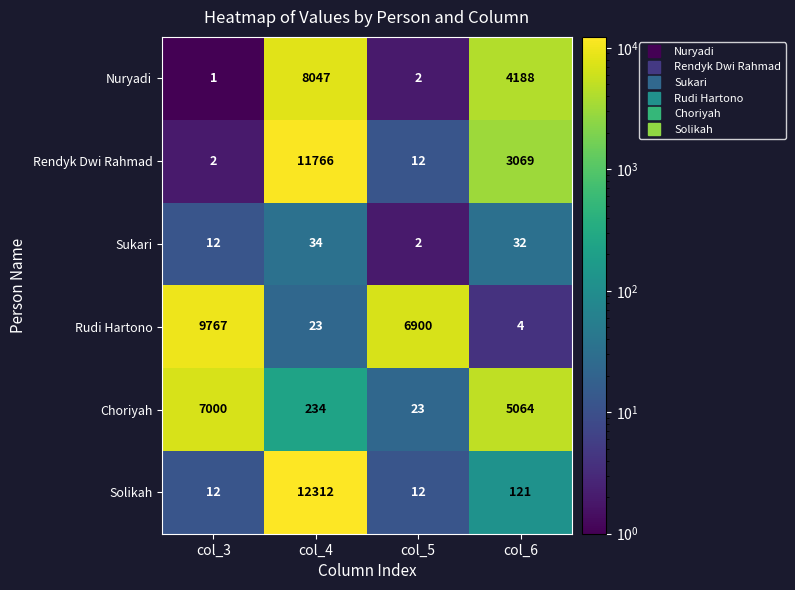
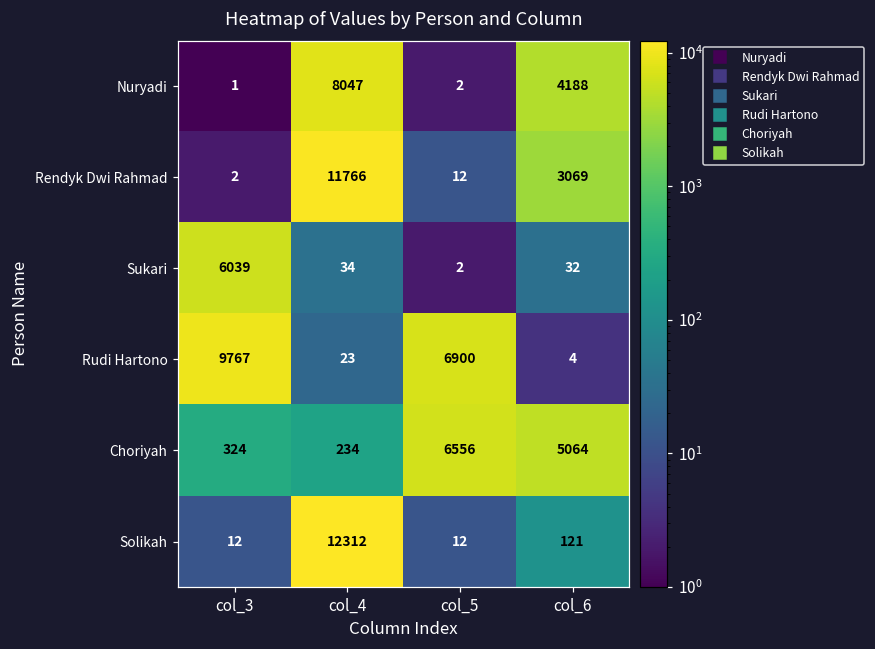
  {
    "Nuryadi": {
      "col_3": 1,
      "col_4": 8047,
      "col_5": 2,
      "col_6": 4188
    },
    "Rendyk Dwi Rahmad": {
      "col_3": 2,
      "col_4": 11766,
      "col_5": 12,
      "col_6": 3069
    },
    "Sukari": {
-     "col_3": 12,
+     "col_3": 6039,
      "col_4": 34,
      "col_5": 2,
      "col_6": 32
    },
    "Rudi Hartono": {
      "col_3": 9767,
      "col_4": 23,
      "col_5": 6900,
      "col_6": 4
    },
    "Choriyah": {
-     "col_3": 7000,
+     "col_3": 324,
      "col_4": 234,
-     "col_5": 23,
+     "col_5": 6556,
      "col_6": 5064
    },
    "Solikah": {
      "col_3": 12,
      "col_4": 12312,
      "col_5": 12,
      "col_6": 121
    }
  }
